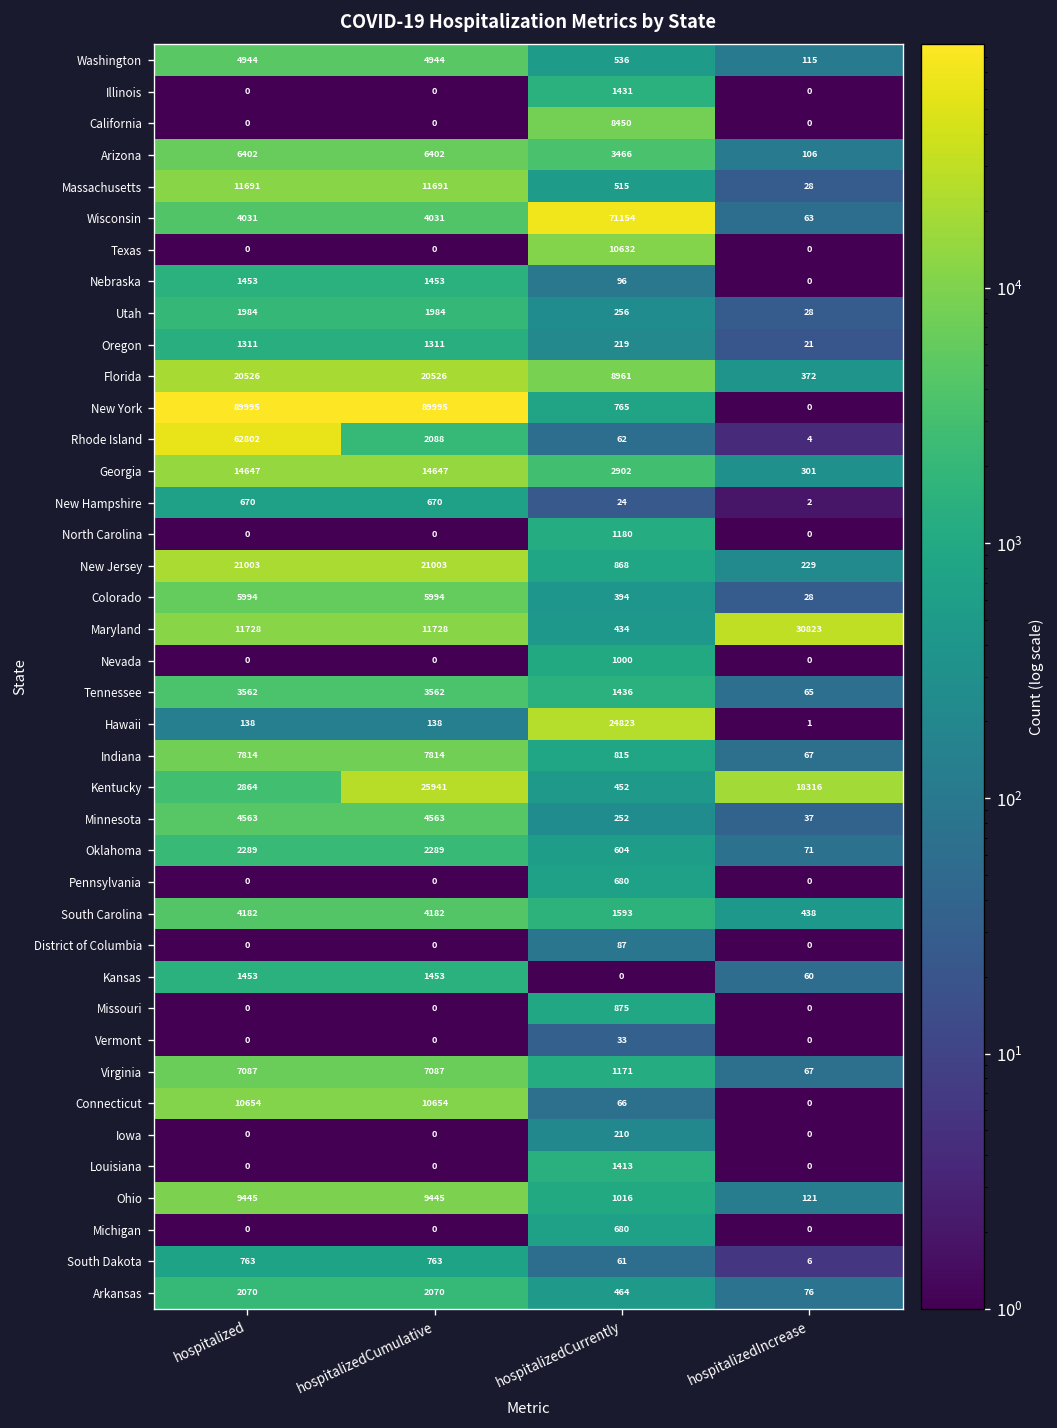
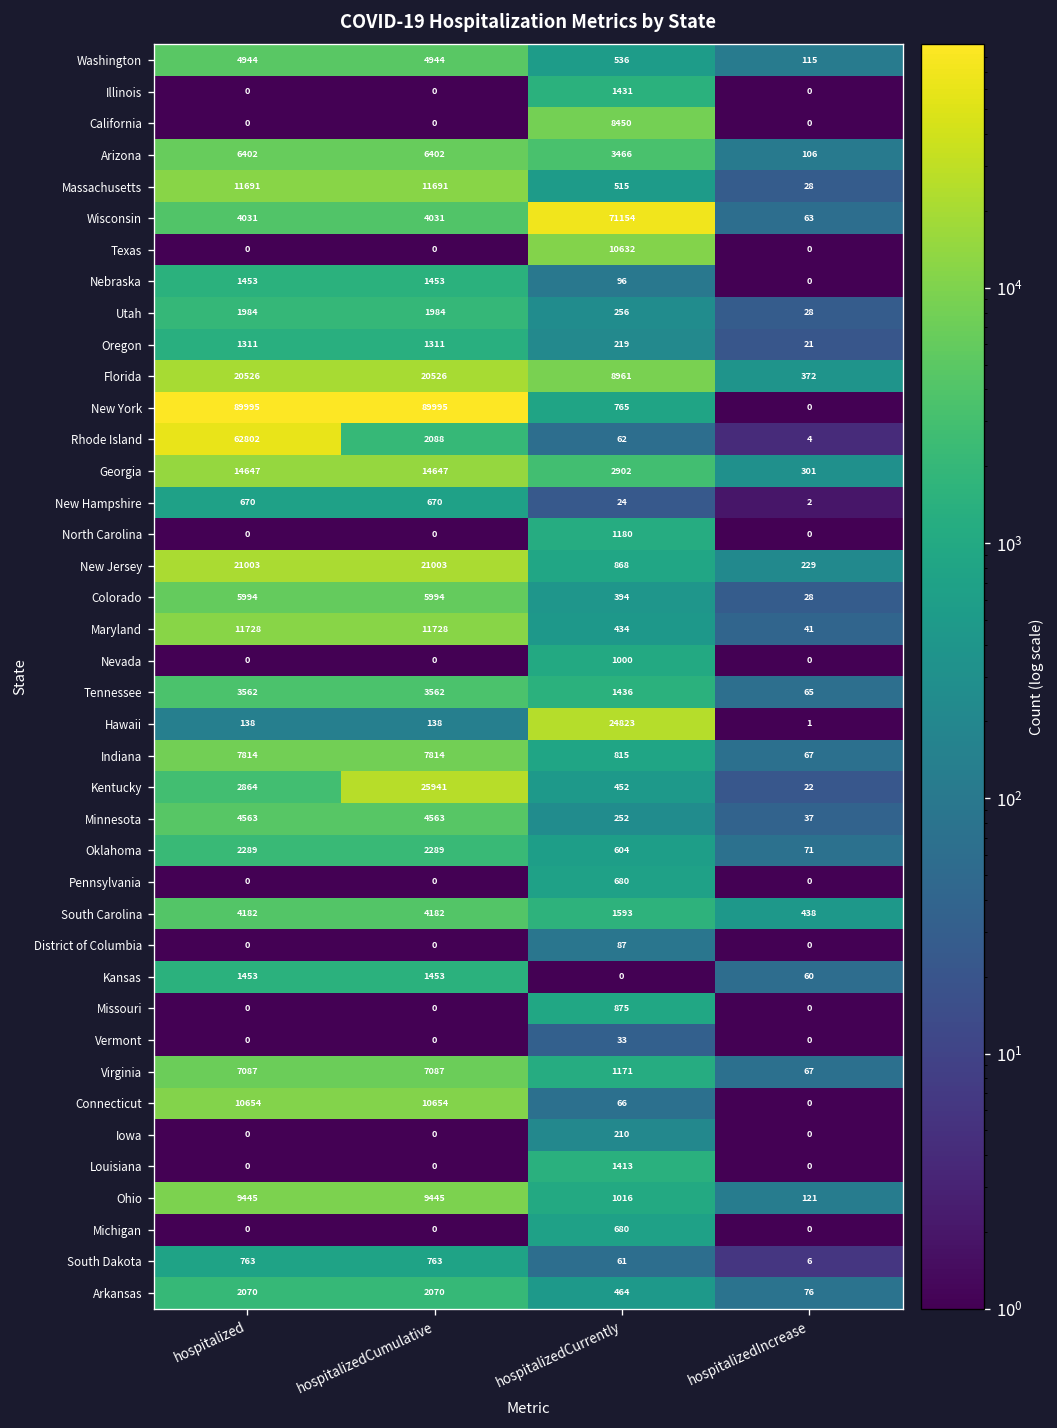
  {
    "Washington": {
      "hospitalized": 4944,
      "hospitalizedCumulative": 4944,
      "hospitalizedCurrently": 536,
      "hospitalizedIncrease": 115
    },
    "Illinois": {
      "hospitalized": 0,
      "hospitalizedCumulative": 0,
      "hospitalizedCurrently": 1431,
      "hospitalizedIncrease": 0
    },
    "California": {
      "hospitalized": 0,
      "hospitalizedCumulative": 0,
      "hospitalizedCurrently": 8450,
      "hospitalizedIncrease": 0
    },
    "Arizona": {
      "hospitalized": 6402,
      "hospitalizedCumulative": 6402,
      "hospitalizedCurrently": 3466,
      "hospitalizedIncrease": 106
    },
    "Massachusetts": {
      "hospitalized": 11691,
      "hospitalizedCumulative": 11691,
      "hospitalizedCurrently": 515,
      "hospitalizedIncrease": 28
    },
    "Wisconsin": {
      "hospitalized": 4031,
      "hospitalizedCumulative": 4031,
      "hospitalizedCurrently": 71154,
      "hospitalizedIncrease": 63
    },
    "Texas": {
      "hospitalized": 0,
      "hospitalizedCumulative": 0,
      "hospitalizedCurrently": 10632,
      "hospitalizedIncrease": 0
    },
    "Nebraska": {
      "hospitalized": 1453,
      "hospitalizedCumulative": 1453,
      "hospitalizedCurrently": 96,
      "hospitalizedIncrease": 0
    },
    "Utah": {
      "hospitalized": 1984,
      "hospitalizedCumulative": 1984,
      "hospitalizedCurrently": 256,
      "hospitalizedIncrease": 28
    },
    "Oregon": {
      "hospitalized": 1311,
      "hospitalizedCumulative": 1311,
      "hospitalizedCurrently": 219,
      "hospitalizedIncrease": 21
    },
    "Florida": {
      "hospitalized": 20526,
      "hospitalizedCumulative": 20526,
      "hospitalizedCurrently": 8961,
      "hospitalizedIncrease": 372
    },
    "New York": {
      "hospitalized": 89995,
      "hospitalizedCumulative": 89995,
      "hospitalizedCurrently": 765,
      "hospitalizedIncrease": 0
    },
    "Rhode Island": {
      "hospitalized": 62802,
      "hospitalizedCumulative": 2088,
      "hospitalizedCurrently": 62,
      "hospitalizedIncrease": 4
    },
    "Georgia": {
      "hospitalized": 14647,
      "hospitalizedCumulative": 14647,
      "hospitalizedCurrently": 2902,
      "hospitalizedIncrease": 301
    },
    "New Hampshire": {
      "hospitalized": 670,
      "hospitalizedCumulative": 670,
      "hospitalizedCurrently": 24,
      "hospitalizedIncrease": 2
    },
    "North Carolina": {
      "hospitalized": 0,
      "hospitalizedCumulative": 0,
      "hospitalizedCurrently": 1180,
      "hospitalizedIncrease": 0
    },
    "New Jersey": {
      "hospitalized": 21003,
      "hospitalizedCumulative": 21003,
      "hospitalizedCurrently": 868,
      "hospitalizedIncrease": 229
    },
    "Colorado": {
      "hospitalized": 5994,
      "hospitalizedCumulative": 5994,
      "hospitalizedCurrently": 394,
      "hospitalizedIncrease": 28
    },
    "Maryland": {
      "hospitalized": 11728,
      "hospitalizedCumulative": 11728,
      "hospitalizedCurrently": 434,
-     "hospitalizedIncrease": 30823
+     "hospitalizedIncrease": 41
    },
    "Nevada": {
      "hospitalized": 0,
      "hospitalizedCumulative": 0,
      "hospitalizedCurrently": 1000,
      "hospitalizedIncrease": 0
    },
    "Tennessee": {
      "hospitalized": 3562,
      "hospitalizedCumulative": 3562,
      "hospitalizedCurrently": 1436,
      "hospitalizedIncrease": 65
    },
    "Hawaii": {
      "hospitalized": 138,
      "hospitalizedCumulative": 138,
      "hospitalizedCurrently": 24823,
      "hospitalizedIncrease": 1
    },
    "Indiana": {
      "hospitalized": 7814,
      "hospitalizedCumulative": 7814,
      "hospitalizedCurrently": 815,
      "hospitalizedIncrease": 67
    },
    "Kentucky": {
      "hospitalized": 2864,
      "hospitalizedCumulative": 25941,
      "hospitalizedCurrently": 452,
-     "hospitalizedIncrease": 18316
+     "hospitalizedIncrease": 22
    },
    "Minnesota": {
      "hospitalized": 4563,
      "hospitalizedCumulative": 4563,
      "hospitalizedCurrently": 252,
      "hospitalizedIncrease": 37
    },
    "Oklahoma": {
      "hospitalized": 2289,
      "hospitalizedCumulative": 2289,
      "hospitalizedCurrently": 604,
      "hospitalizedIncrease": 71
    },
    "Pennsylvania": {
      "hospitalized": 0,
      "hospitalizedCumulative": 0,
      "hospitalizedCurrently": 680,
      "hospitalizedIncrease": 0
    },
    "South Carolina": {
      "hospitalized": 4182,
      "hospitalizedCumulative": 4182,
      "hospitalizedCurrently": 1593,
      "hospitalizedIncrease": 438
    },
    "District of Columbia": {
      "hospitalized": 0,
      "hospitalizedCumulative": 0,
      "hospitalizedCurrently": 87,
      "hospitalizedIncrease": 0
    },
    "Kansas": {
      "hospitalized": 1453,
      "hospitalizedCumulative": 1453,
      "hospitalizedCurrently": 0,
      "hospitalizedIncrease": 60
    },
    "Missouri": {
      "hospitalized": 0,
      "hospitalizedCumulative": 0,
      "hospitalizedCurrently": 875,
      "hospitalizedIncrease": 0
    },
    "Vermont": {
      "hospitalized": 0,
      "hospitalizedCumulative": 0,
      "hospitalizedCurrently": 33,
      "hospitalizedIncrease": 0
    },
    "Virginia": {
      "hospitalized": 7087,
      "hospitalizedCumulative": 7087,
      "hospitalizedCurrently": 1171,
      "hospitalizedIncrease": 67
    },
    "Connecticut": {
      "hospitalized": 10654,
      "hospitalizedCumulative": 10654,
      "hospitalizedCurrently": 66,
      "hospitalizedIncrease": 0
    },
    "Iowa": {
      "hospitalized": 0,
      "hospitalizedCumulative": 0,
      "hospitalizedCurrently": 210,
      "hospitalizedIncrease": 0
    },
    "Louisiana": {
      "hospitalized": 0,
      "hospitalizedCumulative": 0,
      "hospitalizedCurrently": 1413,
      "hospitalizedIncrease": 0
    },
    "Ohio": {
      "hospitalized": 9445,
      "hospitalizedCumulative": 9445,
      "hospitalizedCurrently": 1016,
      "hospitalizedIncrease": 121
    },
    "Michigan": {
      "hospitalized": 0,
      "hospitalizedCumulative": 0,
      "hospitalizedCurrently": 680,
      "hospitalizedIncrease": 0
    },
    "South Dakota": {
      "hospitalized": 763,
      "hospitalizedCumulative": 763,
      "hospitalizedCurrently": 61,
      "hospitalizedIncrease": 6
    },
    "Arkansas": {
      "hospitalized": 2070,
      "hospitalizedCumulative": 2070,
      "hospitalizedCurrently": 464,
      "hospitalizedIncrease": 76
    }
  }
